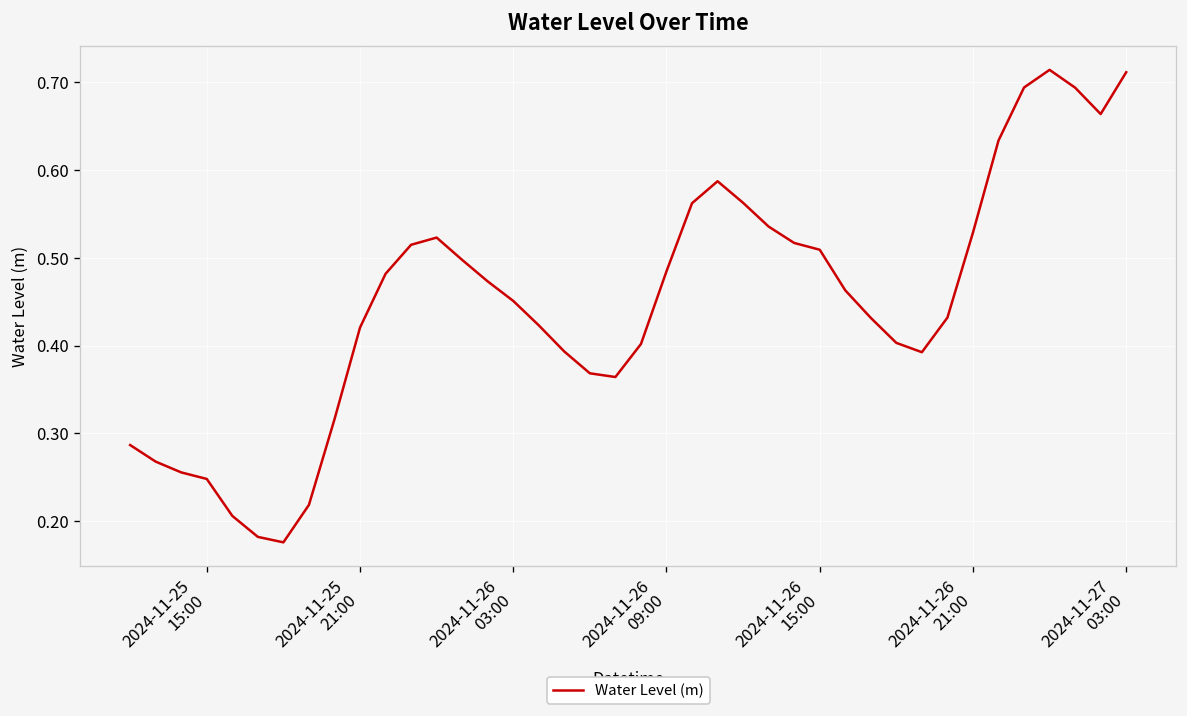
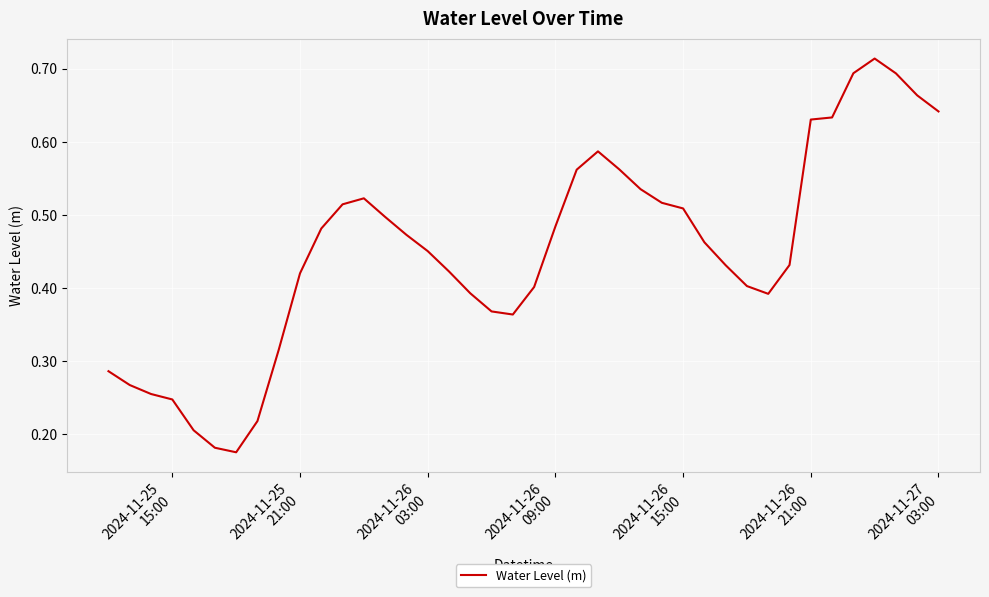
  {
    "2024-11-25 15:00": 0.25,
    "2024-11-25 21:00": 0.42,
    "2024-11-26 03:00": 0.45,
    "2024-11-26 09:00": 0.48,
    "2024-11-26 15:00": 0.51,
-   "2024-11-26 21:00": 0.53,
-   "2024-11-27 03:00": 0.71
+   "2024-11-26 21:00": 0.63,
+   "2024-11-27 03:00": 0.64
  }
